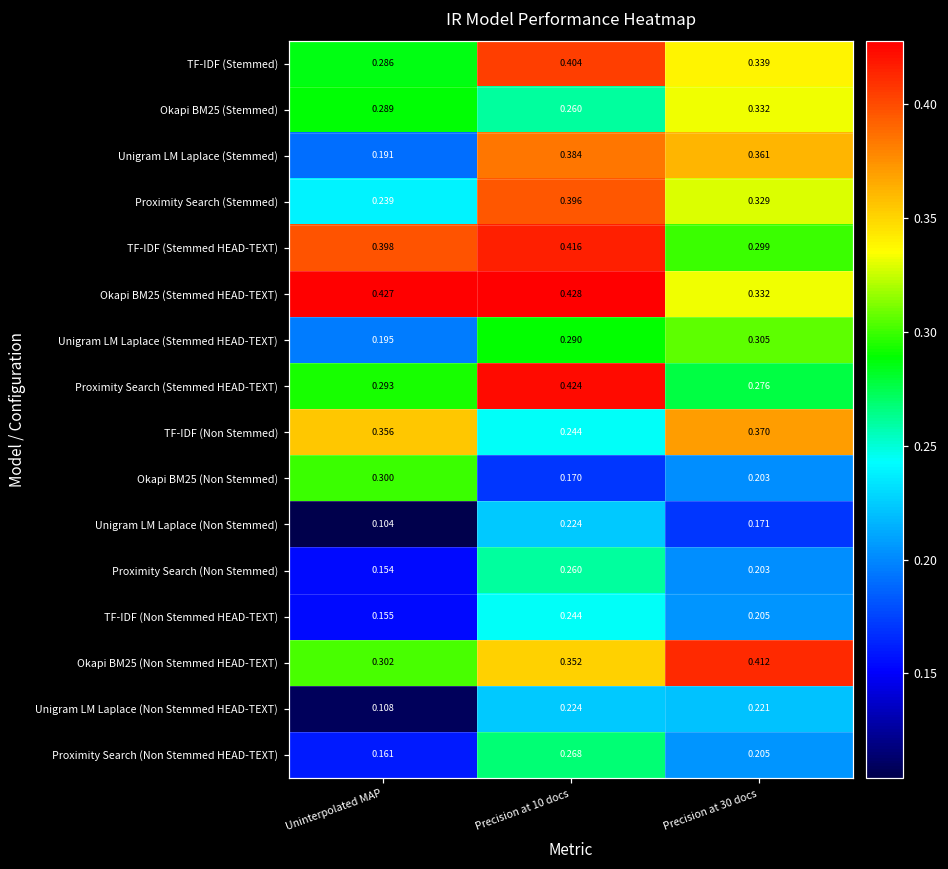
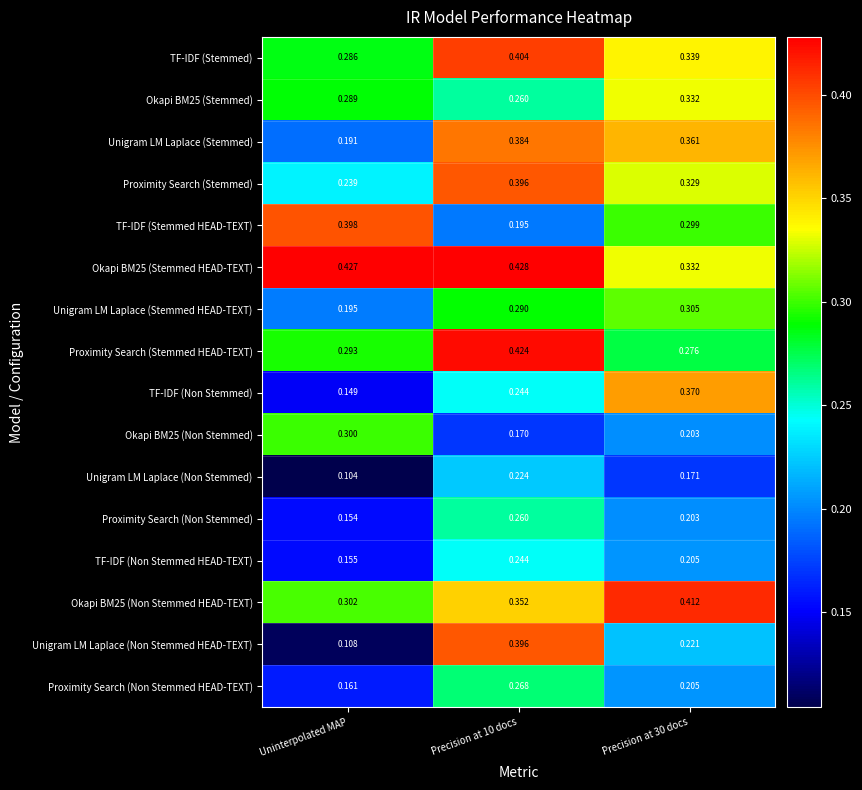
  {
    "TF-IDF (Stemmed)": {
      "Uninterpolated MAP": 0.286,
      "Precision at 10 docs": 0.404,
      "Precision at 30 docs": 0.339
    },
    "Okapi BM25 (Stemmed)": {
      "Uninterpolated MAP": 0.289,
      "Precision at 10 docs": 0.260,
      "Precision at 30 docs": 0.332
    },
    "Unigram LM Laplace (Stemmed)": {
      "Uninterpolated MAP": 0.191,
      "Precision at 10 docs": 0.384,
      "Precision at 30 docs": 0.361
    },
    "Proximity Search (Stemmed)": {
      "Uninterpolated MAP": 0.239,
      "Precision at 10 docs": 0.396,
      "Precision at 30 docs": 0.329
    },
    "TF-IDF (Stemmed HEAD-TEXT)": {
      "Uninterpolated MAP": 0.398,
-     "Precision at 10 docs": 0.416,
+     "Precision at 10 docs": 0.195,
      "Precision at 30 docs": 0.299
    },
    "Okapi BM25 (Stemmed HEAD-TEXT)": {
      "Uninterpolated MAP": 0.427,
      "Precision at 10 docs": 0.428,
      "Precision at 30 docs": 0.332
    },
    "Unigram LM Laplace (Stemmed HEAD-TEXT)": {
      "Uninterpolated MAP": 0.195,
      "Precision at 10 docs": 0.290,
      "Precision at 30 docs": 0.305
    },
    "Proximity Search (Stemmed HEAD-TEXT)": {
      "Uninterpolated MAP": 0.293,
      "Precision at 10 docs": 0.424,
      "Precision at 30 docs": 0.276
    },
    "TF-IDF (Non Stemmed)": {
-     "Uninterpolated MAP": 0.356,
+     "Uninterpolated MAP": 0.149,
      "Precision at 10 docs": 0.244,
      "Precision at 30 docs": 0.370
    },
    "Okapi BM25 (Non Stemmed)": {
      "Uninterpolated MAP": 0.300,
      "Precision at 10 docs": 0.170,
      "Precision at 30 docs": 0.203
    },
    "Unigram LM Laplace (Non Stemmed)": {
      "Uninterpolated MAP": 0.104,
      "Precision at 10 docs": 0.224,
      "Precision at 30 docs": 0.171
    },
    "Proximity Search (Non Stemmed)": {
      "Uninterpolated MAP": 0.154,
      "Precision at 10 docs": 0.260,
      "Precision at 30 docs": 0.203
    },
    "TF-IDF (Non Stemmed HEAD-TEXT)": {
      "Uninterpolated MAP": 0.155,
      "Precision at 10 docs": 0.244,
      "Precision at 30 docs": 0.205
    },
    "Okapi BM25 (Non Stemmed HEAD-TEXT)": {
      "Uninterpolated MAP": 0.302,
      "Precision at 10 docs": 0.352,
      "Precision at 30 docs": 0.412
    },
    "Unigram LM Laplace (Non Stemmed HEAD-TEXT)": {
      "Uninterpolated MAP": 0.108,
-     "Precision at 10 docs": 0.224,
+     "Precision at 10 docs": 0.396,
      "Precision at 30 docs": 0.221
    },
    "Proximity Search (Non Stemmed HEAD-TEXT)": {
      "Uninterpolated MAP": 0.161,
      "Precision at 10 docs": 0.268,
      "Precision at 30 docs": 0.205
    }
  }
